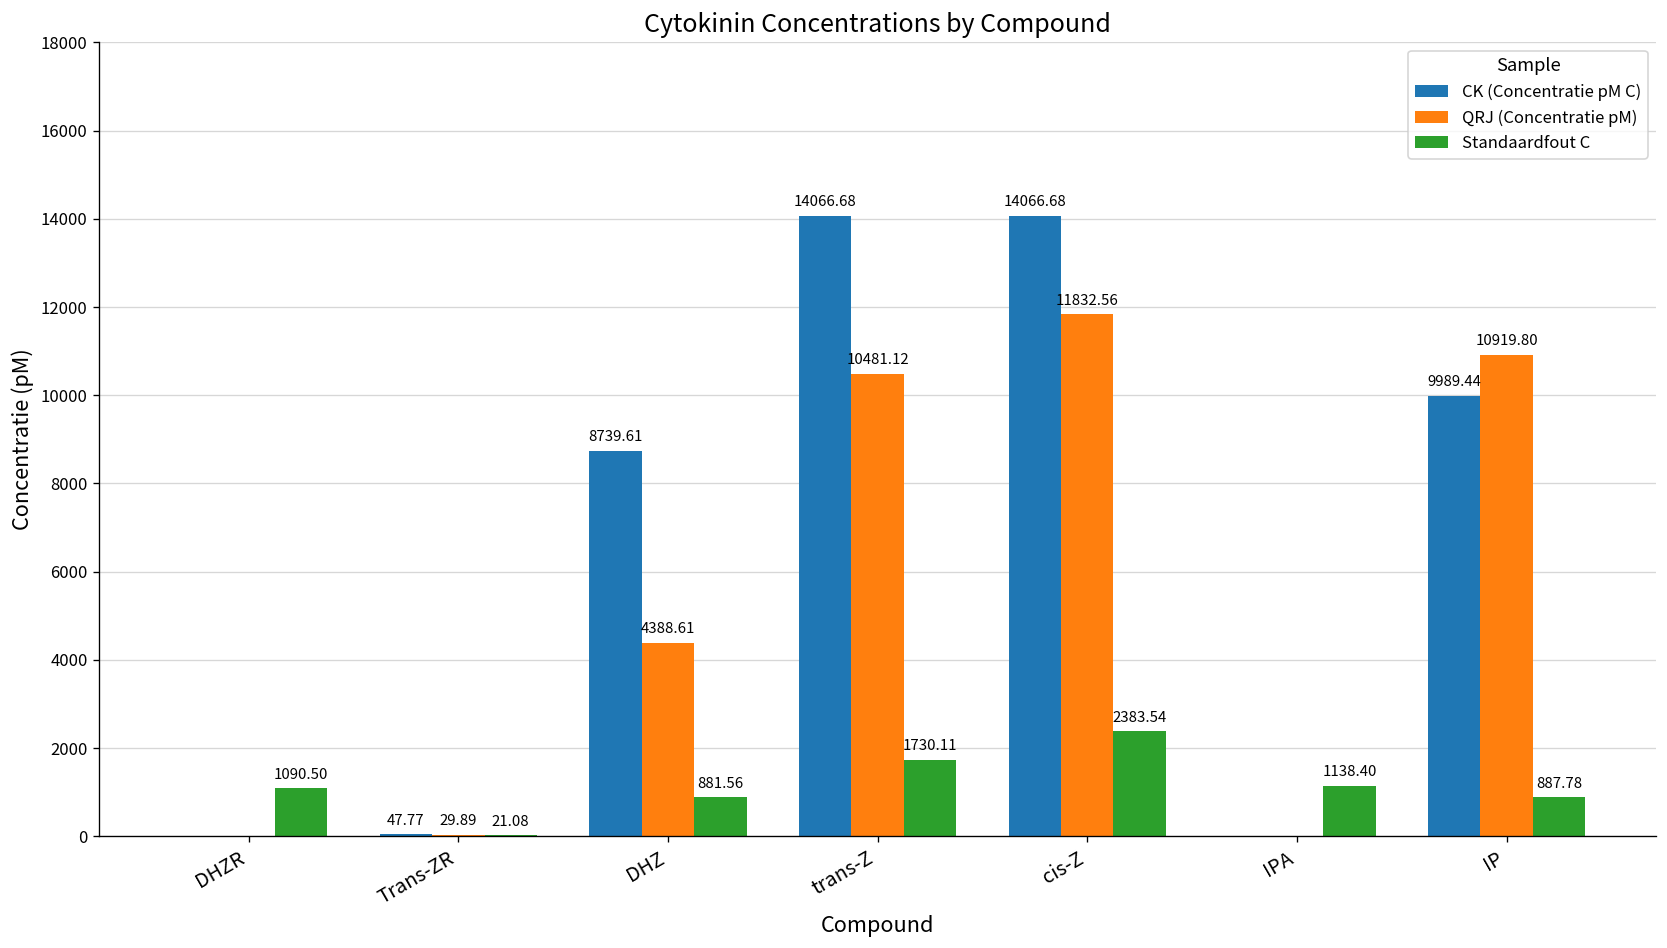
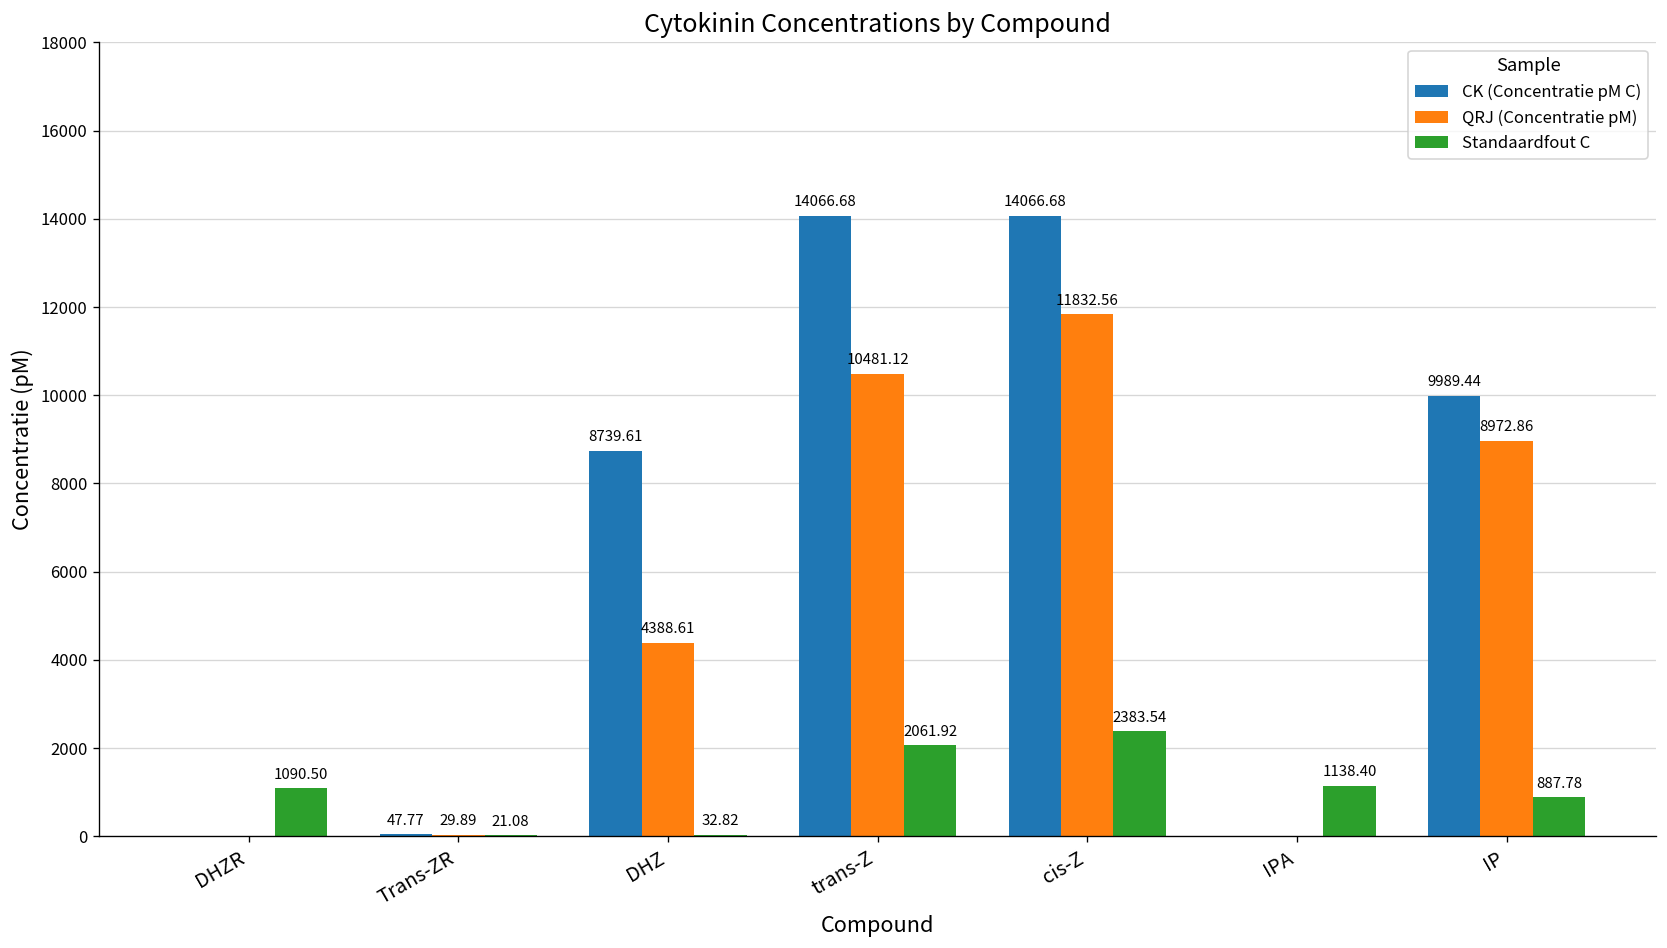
  {
    "CK (Concentratie pM C)": {
      "Trans-ZR": 47.77,
      "DHZ": 8739.61,
      "trans-Z": 14066.68,
      "cis-Z": 14066.68,
      "IP": 9989.44
    },
    "QRJ (Concentratie pM)": {
      "Trans-ZR": 29.89,
      "DHZ": 4388.61,
      "trans-Z": 10481.12,
      "cis-Z": 11832.56,
-     "IP": 10919.80
+     "IP": 8972.86
    },
    "Standaardfout C": {
      "DHZR": 1090.50,
      "Trans-ZR": 21.08,
-     "DHZ": 881.56,
-     "trans-Z": 1730.11,
+     "DHZ": 32.82,
+     "trans-Z": 2061.92,
      "cis-Z": 2383.54,
      "IPA": 1138.40,
      "IP": 887.78
    }
  }
